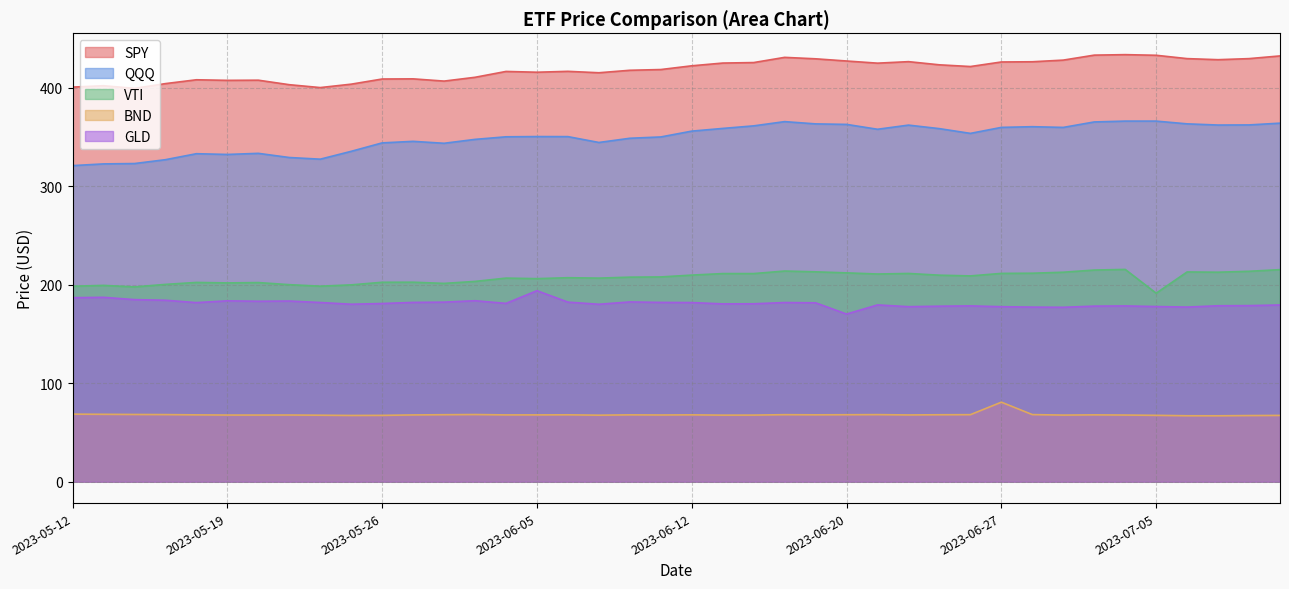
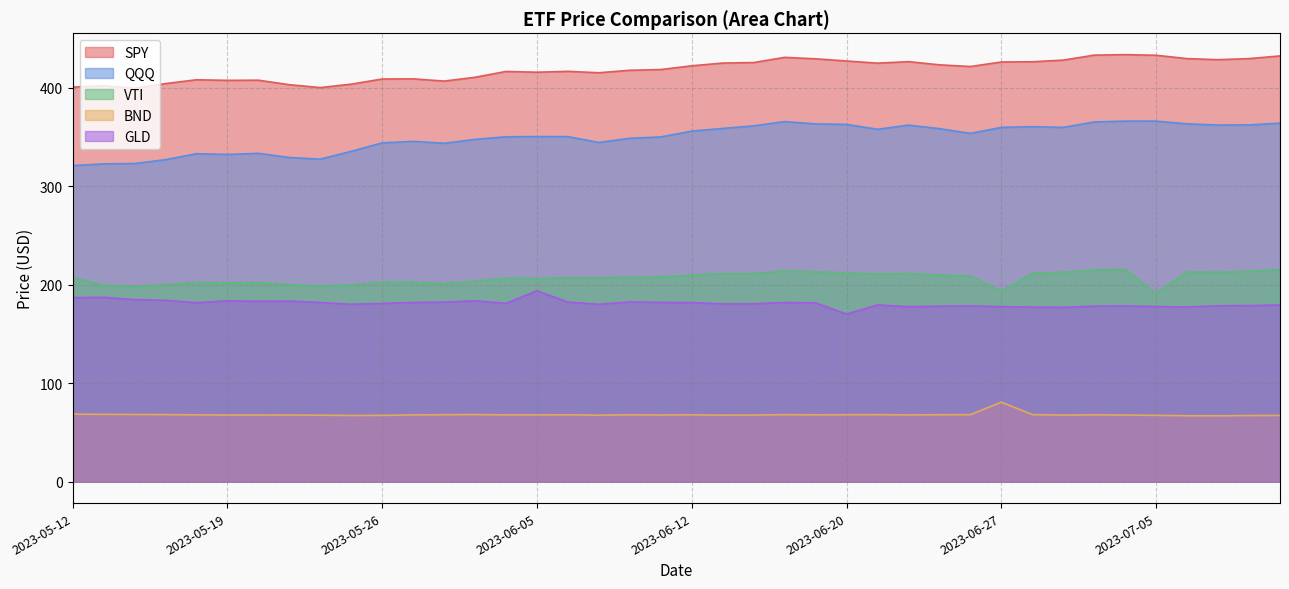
  {
    "SPY": {
      "2023-05-12": 400,
      "2023-05-19": 410,
      "2023-05-26": 410,
      "2023-06-05": 420,
      "2023-06-12": 420,
      "2023-06-20": 430,
      "2023-06-27": 430,
      "2023-07-05": 430
    },
    "QQQ": {
      "2023-05-12": 320,
      "2023-05-19": 330,
      "2023-05-26": 340,
      "2023-06-05": 350,
      "2023-06-12": 360,
      "2023-06-20": 360,
      "2023-06-27": 360,
      "2023-07-05": 370
    },
    "VTI": {
-     "2023-05-12": 200,
+     "2023-05-12": 210,
      "2023-05-19": 200,
      "2023-05-26": 200,
      "2023-06-05": 210,
      "2023-06-12": 210,
      "2023-06-20": 210,
-     "2023-06-27": 210,
+     "2023-06-27": 190,
      "2023-07-05": 190
    },
    "BND": {
      "2023-05-12": 70,
      "2023-05-19": 70,
      "2023-05-26": 70,
      "2023-06-05": 70,
      "2023-06-12": 70,
      "2023-06-20": 70,
      "2023-06-27": 80,
      "2023-07-05": 70
    },
    "GLD": {
      "2023-05-12": 190,
      "2023-05-19": 180,
      "2023-05-26": 180,
      "2023-06-05": 190,
      "2023-06-12": 180,
      "2023-06-20": 170,
      "2023-06-27": 180,
      "2023-07-05": 180
    }
  }
